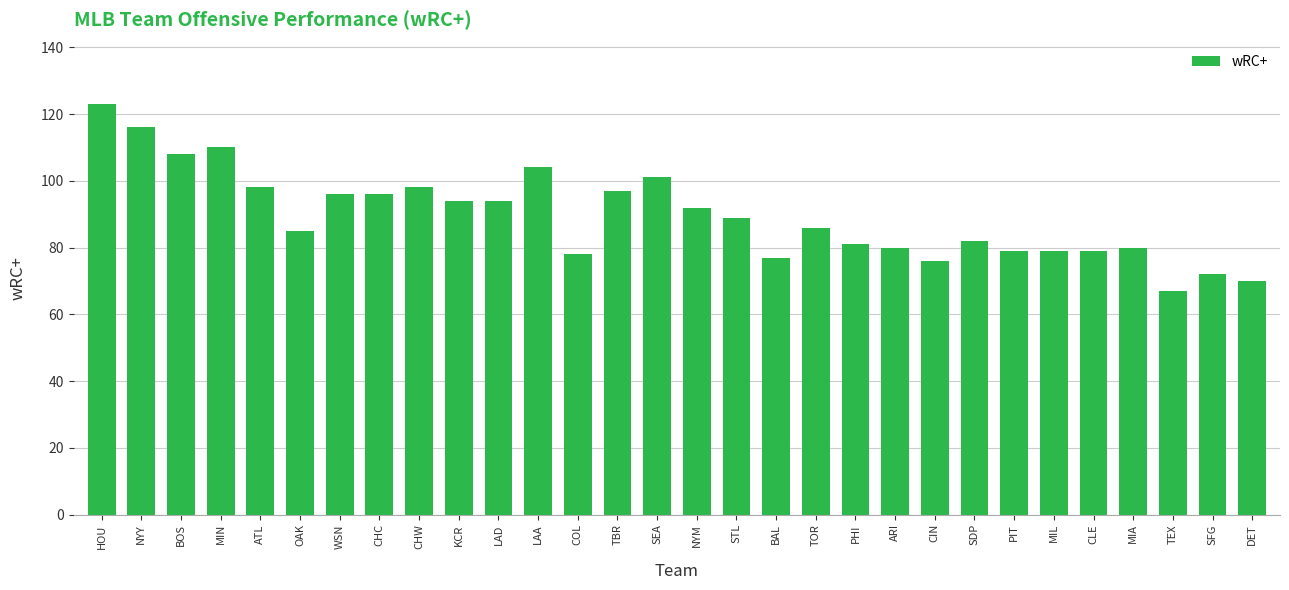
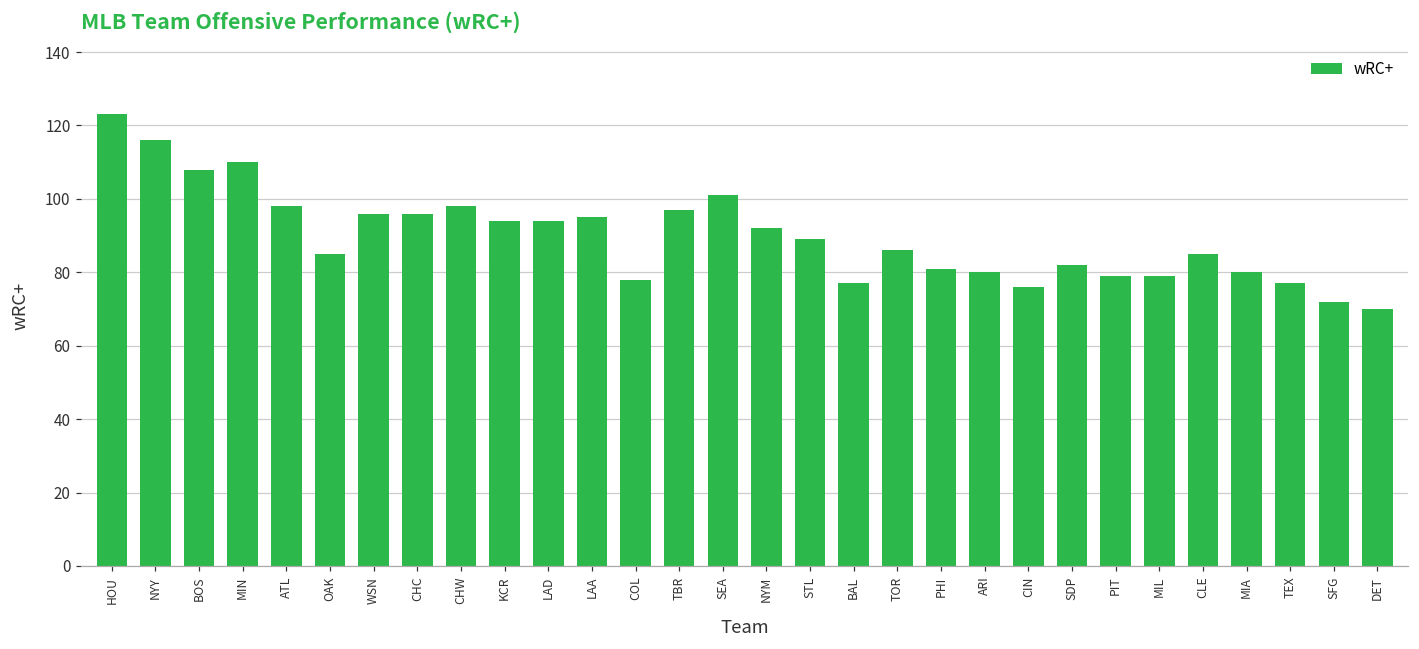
  {
    "HOU": 123,
    "NYY": 116,
    "BOS": 108,
    "MIN": 110,
    "ATL": 98,
    "OAK": 85,
    "WSN": 96,
    "CHC": 96,
    "CHW": 98,
    "KCR": 94,
    "LAD": 94,
-   "LAA": 104,
+   "LAA": 95,
    "COL": 78,
    "TBR": 97,
    "SEA": 101,
    "NYM": 92,
    "STL": 89,
    "BAL": 77,
    "TOR": 86,
    "PHI": 81,
    "ARI": 80,
    "CIN": 76,
    "SDP": 82,
    "PIT": 79,
    "MIL": 79,
-   "CLE": 79,
+   "CLE": 85,
    "MIA": 80,
-   "TEX": 67,
+   "TEX": 77,
    "SFG": 72,
    "DET": 70
  }
